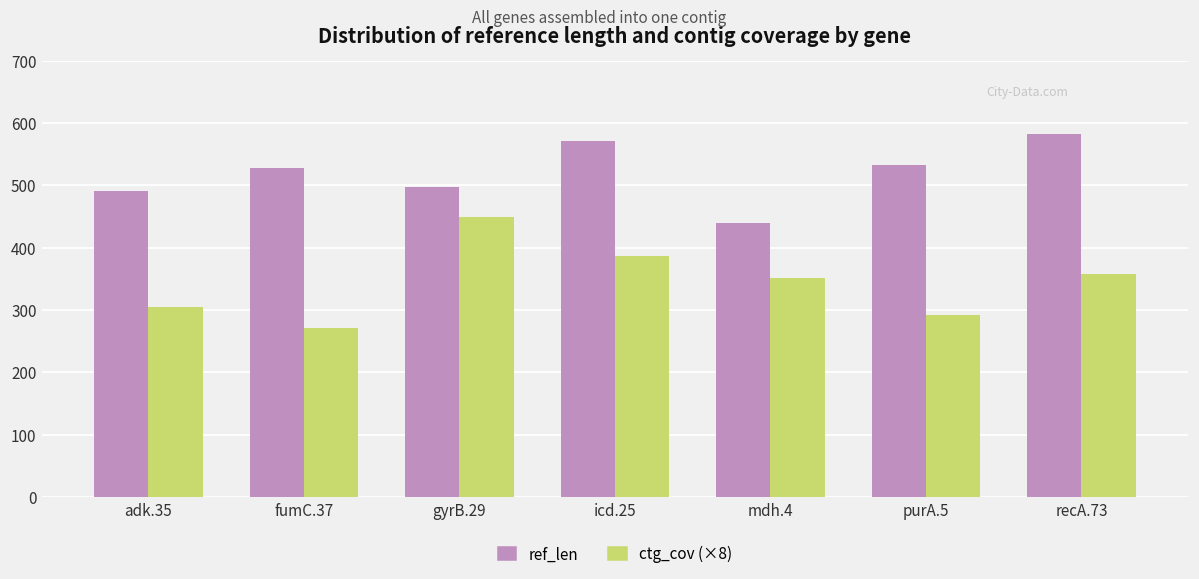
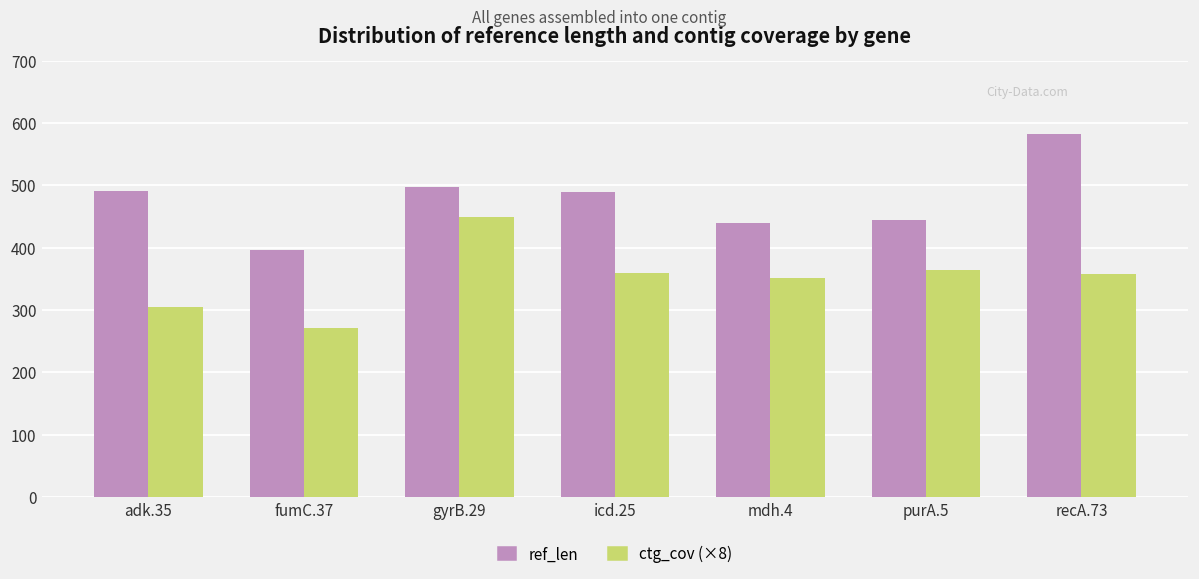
  {
    "ref_len": {
      "adk.35": 490,
-     "fumC.37": 530,
+     "fumC.37": 400,
      "gyrB.29": 500,
-     "icd.25": 570,
+     "icd.25": 490,
      "mdh.4": 440,
-     "purA.5": 530,
+     "purA.5": 450,
      "recA.73": 580
    },
    "ctg_cov (×8)": {
      "adk.35": 310,
      "fumC.37": 270,
      "gyrB.29": 450,
-     "icd.25": 390,
+     "icd.25": 360,
      "mdh.4": 350,
-     "purA.5": 290,
+     "purA.5": 360,
      "recA.73": 360
    }
  }
